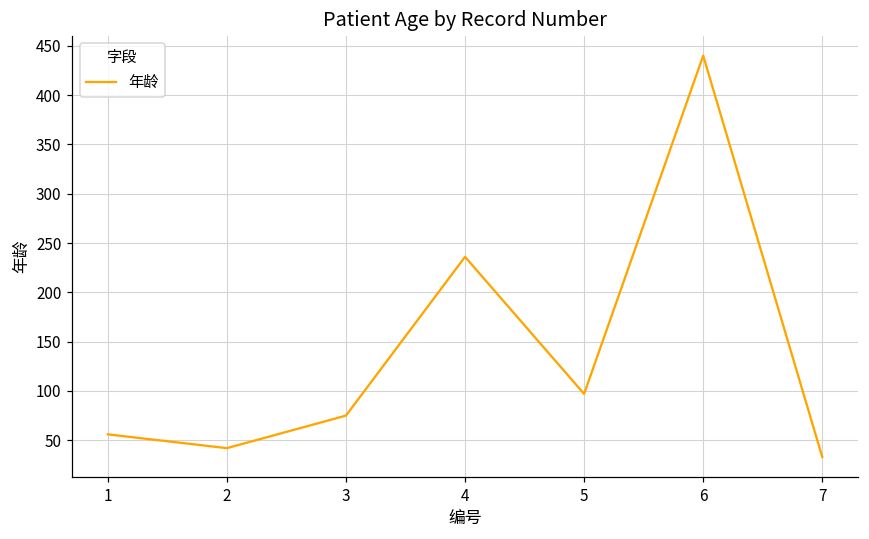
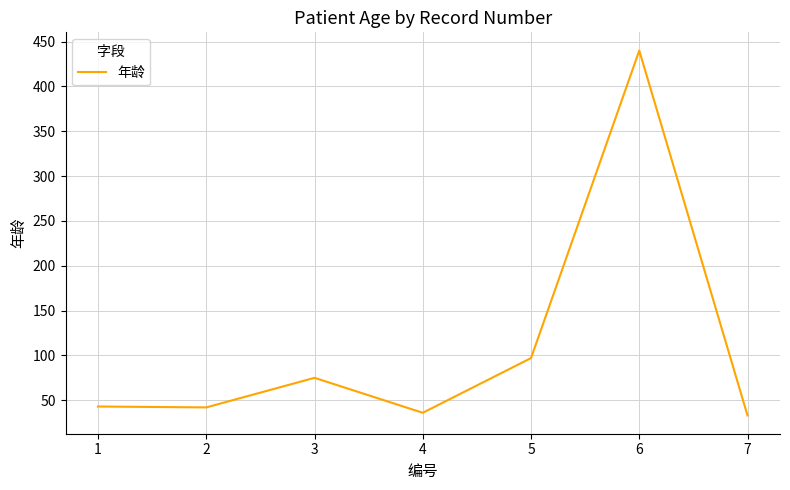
  {
-   "1": 60,
+   "1": 40,
    "2": 40,
    "3": 80,
-   "4": 240,
+   "4": 40,
    "5": 100,
    "6": 440,
    "7": 30
  }
